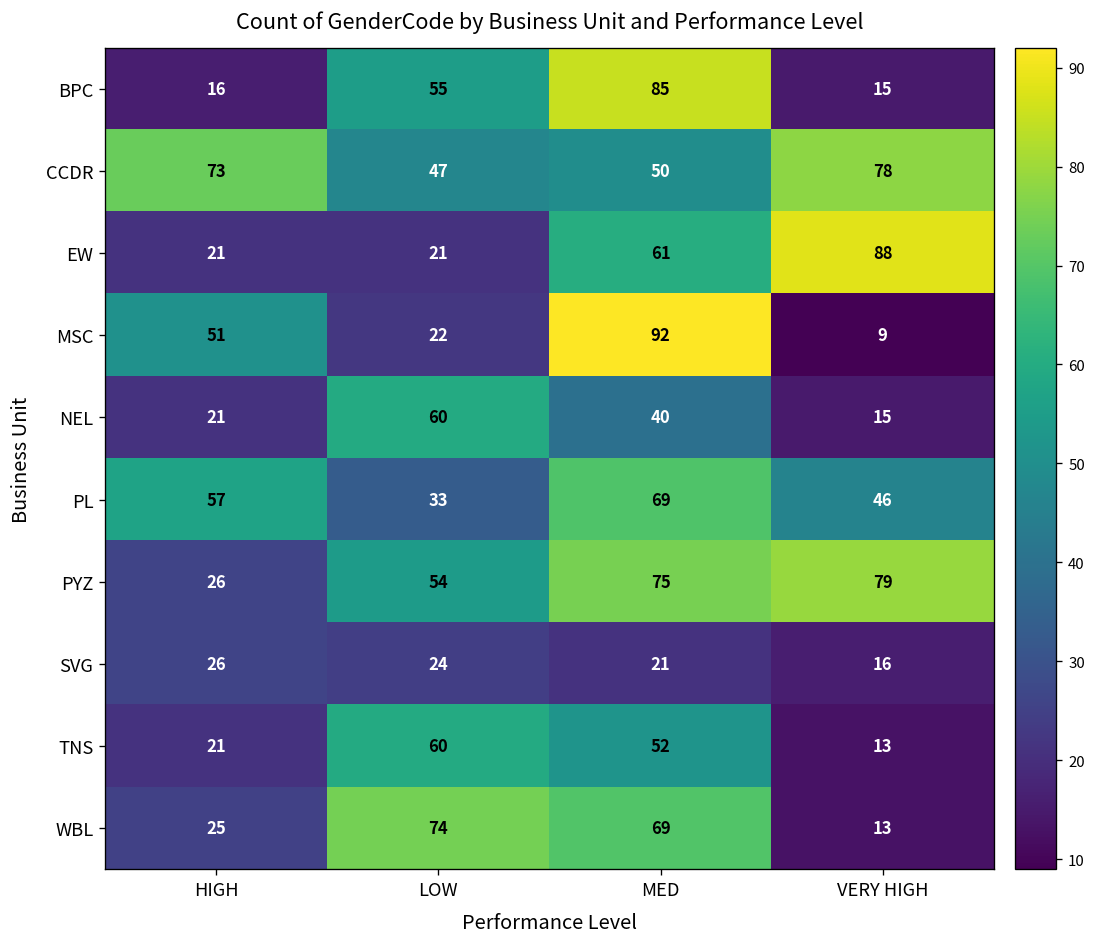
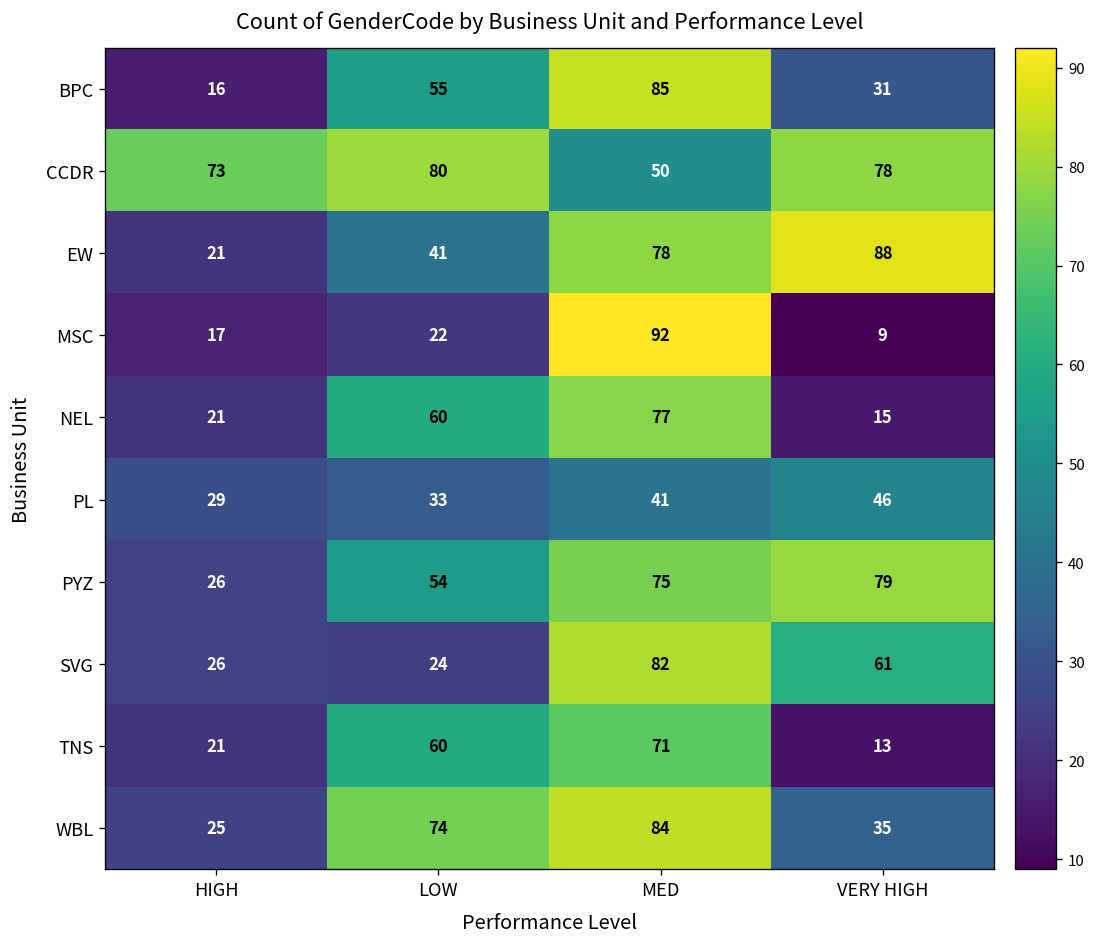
  {
    "BPC": {
      "HIGH": 16,
      "LOW": 55,
      "MED": 85,
-     "VERY HIGH": 15
+     "VERY HIGH": 31
    },
    "CCDR": {
      "HIGH": 73,
-     "LOW": 47,
+     "LOW": 80,
      "MED": 50,
      "VERY HIGH": 78
    },
    "EW": {
      "HIGH": 21,
-     "LOW": 21,
-     "MED": 61,
+     "LOW": 41,
+     "MED": 78,
      "VERY HIGH": 88
    },
    "MSC": {
-     "HIGH": 51,
+     "HIGH": 17,
      "LOW": 22,
      "MED": 92,
      "VERY HIGH": 9
    },
    "NEL": {
      "HIGH": 21,
      "LOW": 60,
-     "MED": 40,
+     "MED": 77,
      "VERY HIGH": 15
    },
    "PL": {
-     "HIGH": 57,
+     "HIGH": 29,
      "LOW": 33,
-     "MED": 69,
+     "MED": 41,
      "VERY HIGH": 46
    },
    "PYZ": {
      "HIGH": 26,
      "LOW": 54,
      "MED": 75,
      "VERY HIGH": 79
    },
    "SVG": {
      "HIGH": 26,
      "LOW": 24,
-     "MED": 21,
-     "VERY HIGH": 16
+     "MED": 82,
+     "VERY HIGH": 61
    },
    "TNS": {
      "HIGH": 21,
      "LOW": 60,
-     "MED": 52,
+     "MED": 71,
      "VERY HIGH": 13
    },
    "WBL": {
      "HIGH": 25,
      "LOW": 74,
-     "MED": 69,
-     "VERY HIGH": 13
+     "MED": 84,
+     "VERY HIGH": 35
    }
  }
